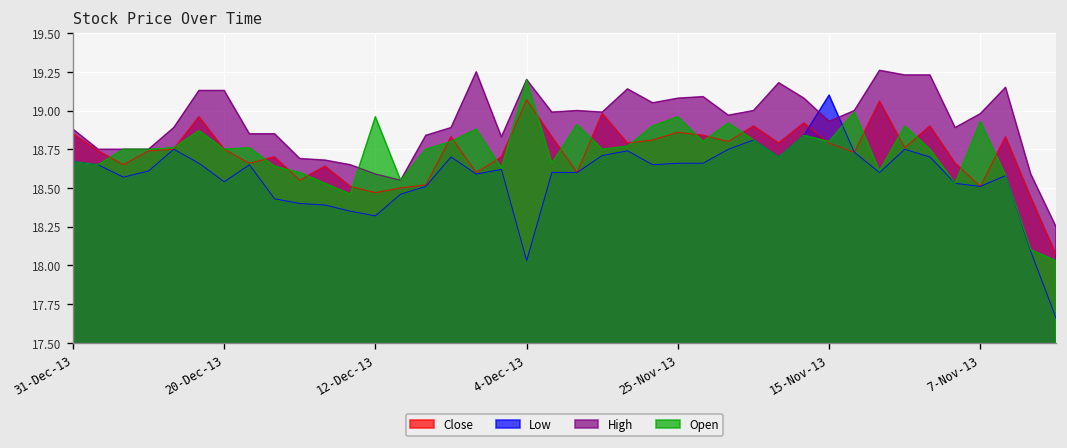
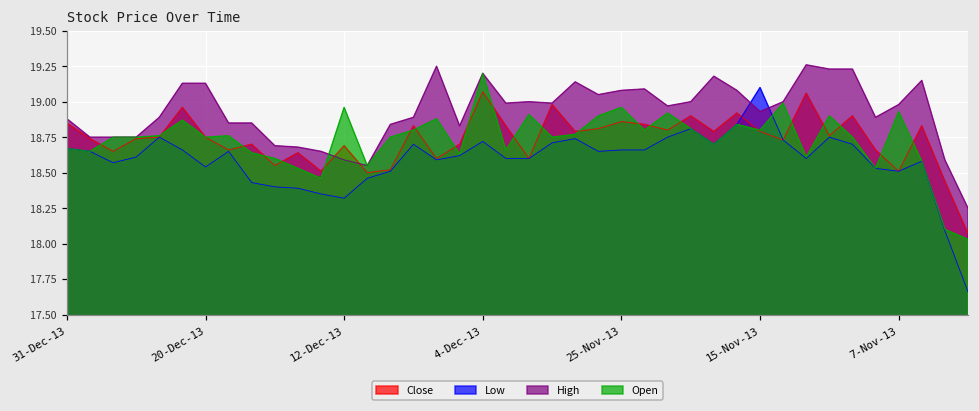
  {
    "Close": {
      "31-Dec-13": 18.85,
-     "12-Dec-13": 18.47,
+     "12-Dec-13": 18.69,
      "4-Dec-13": 19.07,
      "25-Nov-13": 18.86
    },
    "Low": {
      "20-Dec-13": 18.54,
      "12-Dec-13": 18.32,
-     "4-Dec-13": 18.03,
+     "4-Dec-13": 18.72,
      "25-Nov-13": 18.66,
      "15-Nov-13": 19.10
    },
    "High": {
      "31-Dec-13": 18.88,
      "20-Dec-13": 19.13,
      "12-Dec-13": 18.59,
      "25-Nov-13": 19.08,
      "15-Nov-13": 18.93,
      "7-Nov-13": 18.98
    },
    "Open": {
      "12-Dec-13": 18.96,
      "25-Nov-13": 18.96,
      "7-Nov-13": 18.93
    }
  }
